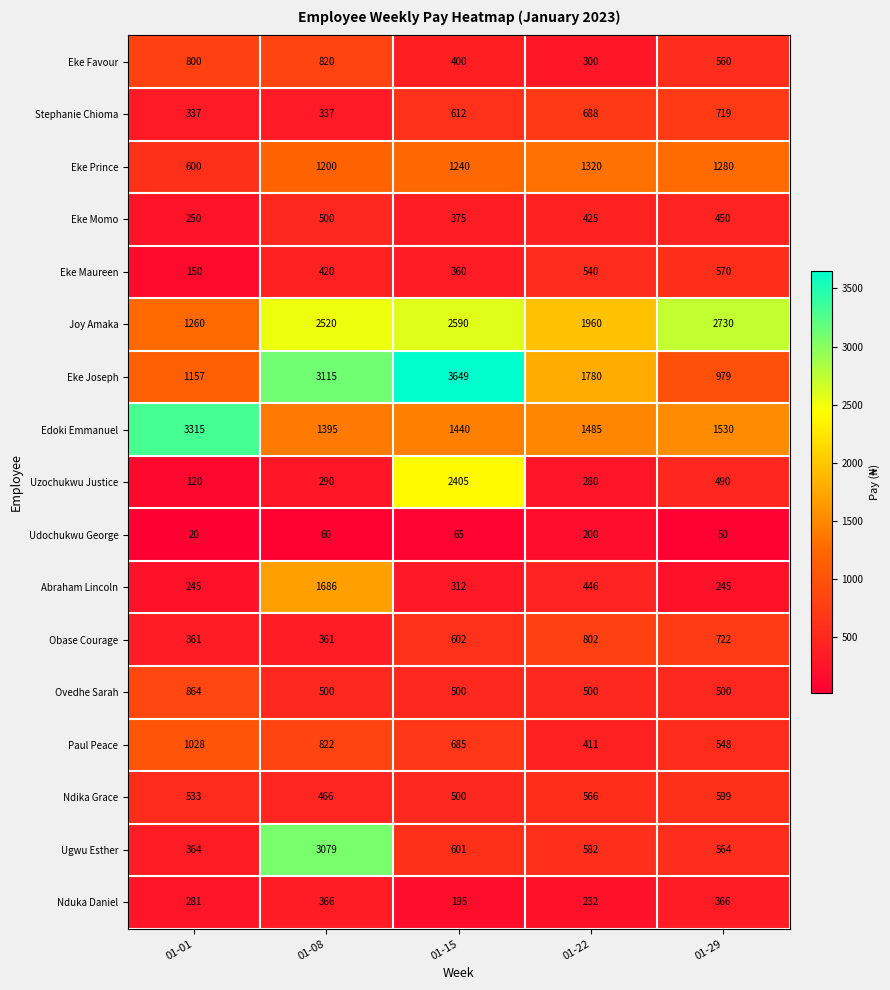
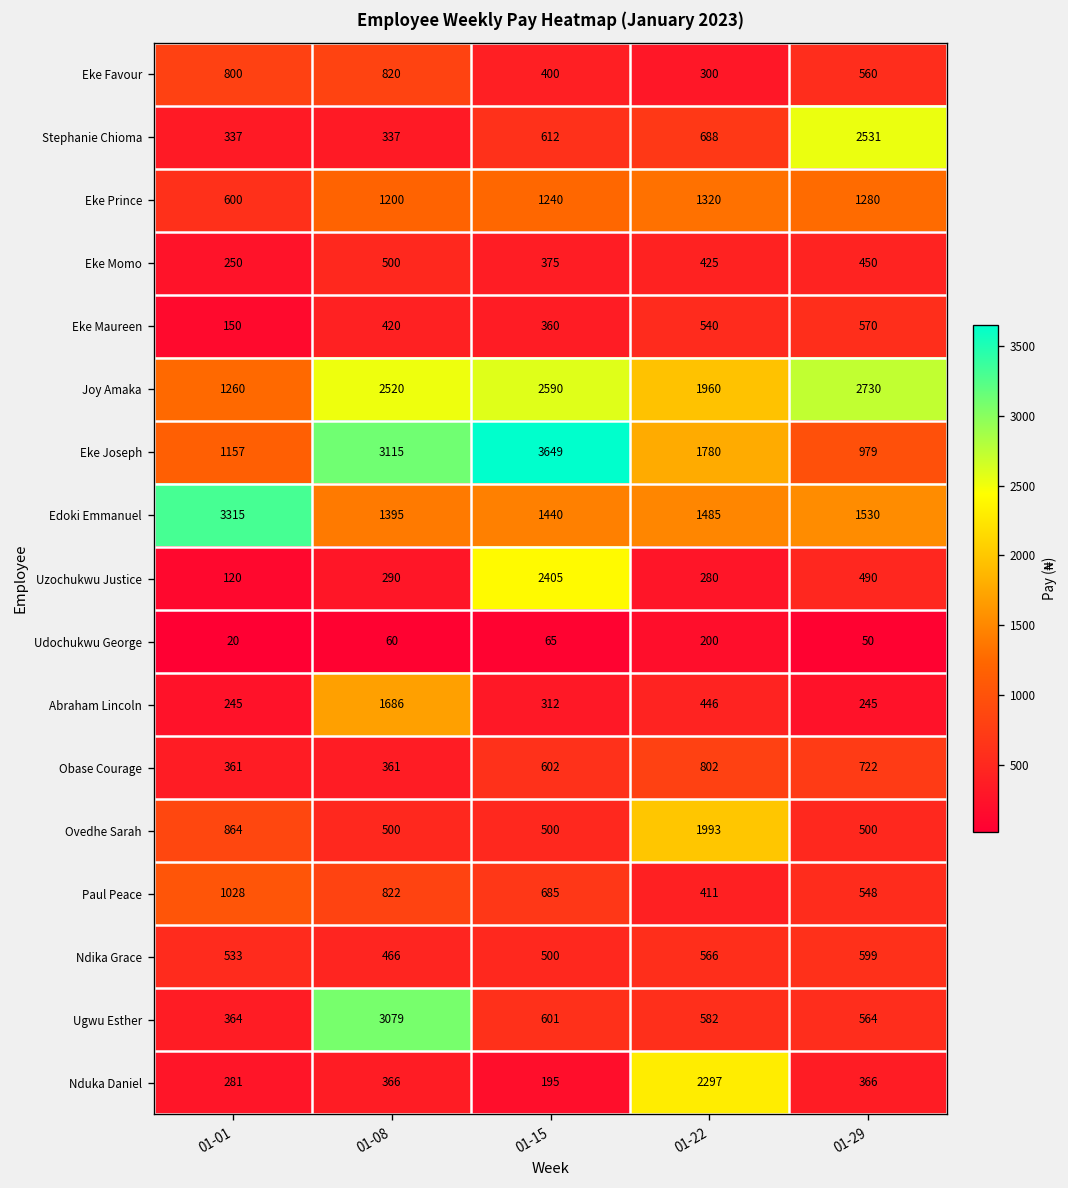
  {
    "Eke Favour": {
      "01-01": 800,
      "01-08": 820,
      "01-15": 400,
      "01-22": 300,
      "01-29": 560
    },
    "Stephanie Chioma": {
      "01-01": 337,
      "01-08": 337,
      "01-15": 612,
      "01-22": 688,
-     "01-29": 719
+     "01-29": 2531
    },
    "Eke Prince": {
      "01-01": 600,
      "01-08": 1200,
      "01-15": 1240,
      "01-22": 1320,
      "01-29": 1280
    },
    "Eke Momo": {
      "01-01": 250,
      "01-08": 500,
      "01-15": 375,
      "01-22": 425,
      "01-29": 450
    },
    "Eke Maureen": {
      "01-01": 150,
      "01-08": 420,
      "01-15": 360,
      "01-22": 540,
      "01-29": 570
    },
    "Joy Amaka": {
      "01-01": 1260,
      "01-08": 2520,
      "01-15": 2590,
      "01-22": 1960,
      "01-29": 2730
    },
    "Eke Joseph": {
      "01-01": 1157,
      "01-08": 3115,
      "01-15": 3649,
      "01-22": 1780,
      "01-29": 979
    },
    "Edoki Emmanuel": {
      "01-01": 3315,
      "01-08": 1395,
      "01-15": 1440,
      "01-22": 1485,
      "01-29": 1530
    },
    "Uzochukwu Justice": {
      "01-01": 120,
      "01-08": 290,
      "01-15": 2405,
      "01-22": 280,
      "01-29": 490
    },
    "Udochukwu George": {
      "01-01": 20,
      "01-08": 60,
      "01-15": 65,
      "01-22": 200,
      "01-29": 50
    },
    "Abraham Lincoln": {
      "01-01": 245,
      "01-08": 1686,
      "01-15": 312,
      "01-22": 446,
      "01-29": 245
    },
    "Obase Courage": {
      "01-01": 361,
      "01-08": 361,
      "01-15": 602,
      "01-22": 802,
      "01-29": 722
    },
    "Ovedhe Sarah": {
      "01-01": 864,
      "01-08": 500,
      "01-15": 500,
-     "01-22": 500,
+     "01-22": 1993,
      "01-29": 500
    },
    "Paul Peace": {
      "01-01": 1028,
      "01-08": 822,
      "01-15": 685,
      "01-22": 411,
      "01-29": 548
    },
    "Ndika Grace": {
      "01-01": 533,
      "01-08": 466,
      "01-15": 500,
      "01-22": 566,
      "01-29": 599
    },
    "Ugwu Esther": {
      "01-01": 364,
      "01-08": 3079,
      "01-15": 601,
      "01-22": 582,
      "01-29": 564
    },
    "Nduka Daniel": {
      "01-01": 281,
      "01-08": 366,
      "01-15": 195,
-     "01-22": 232,
+     "01-22": 2297,
      "01-29": 366
    }
  }
